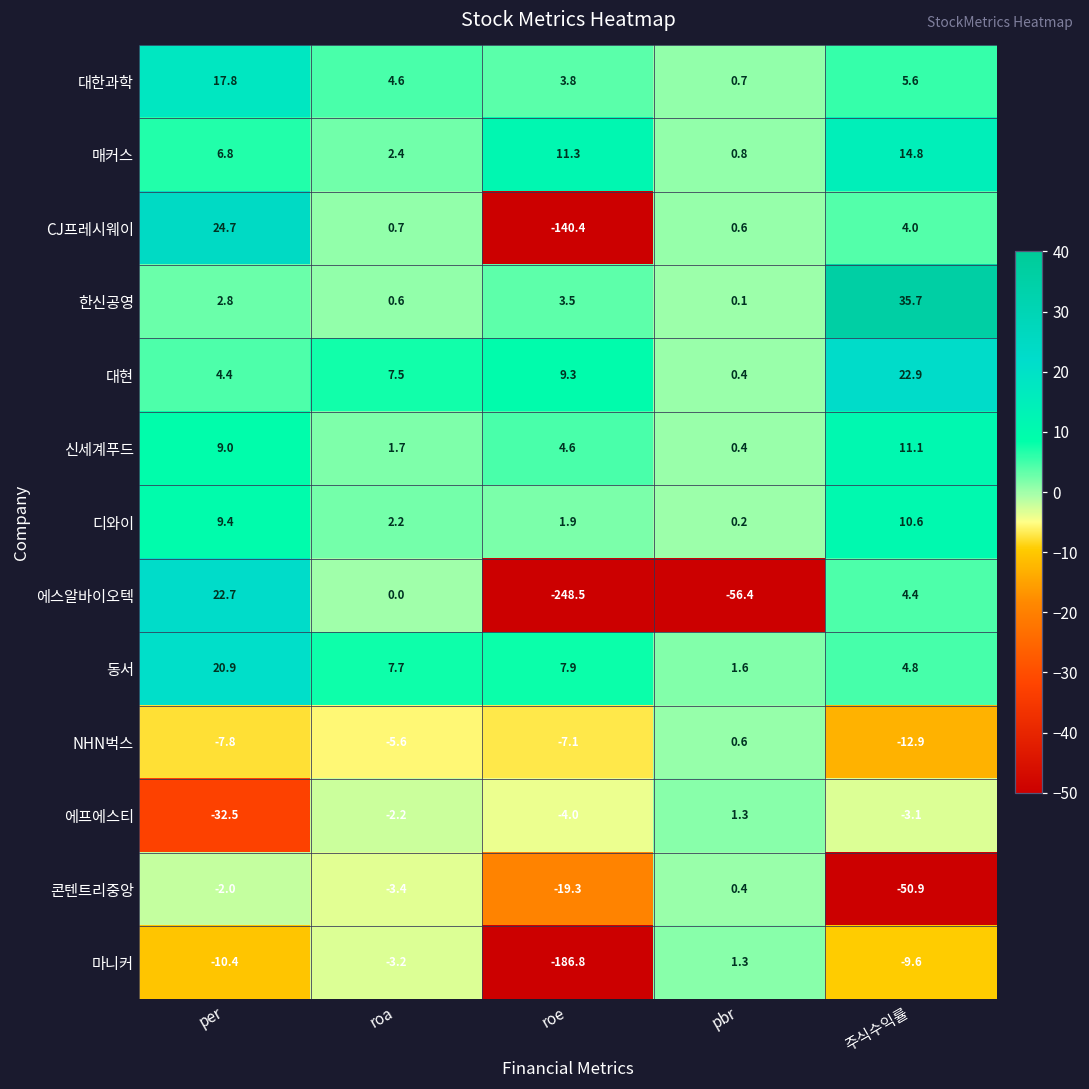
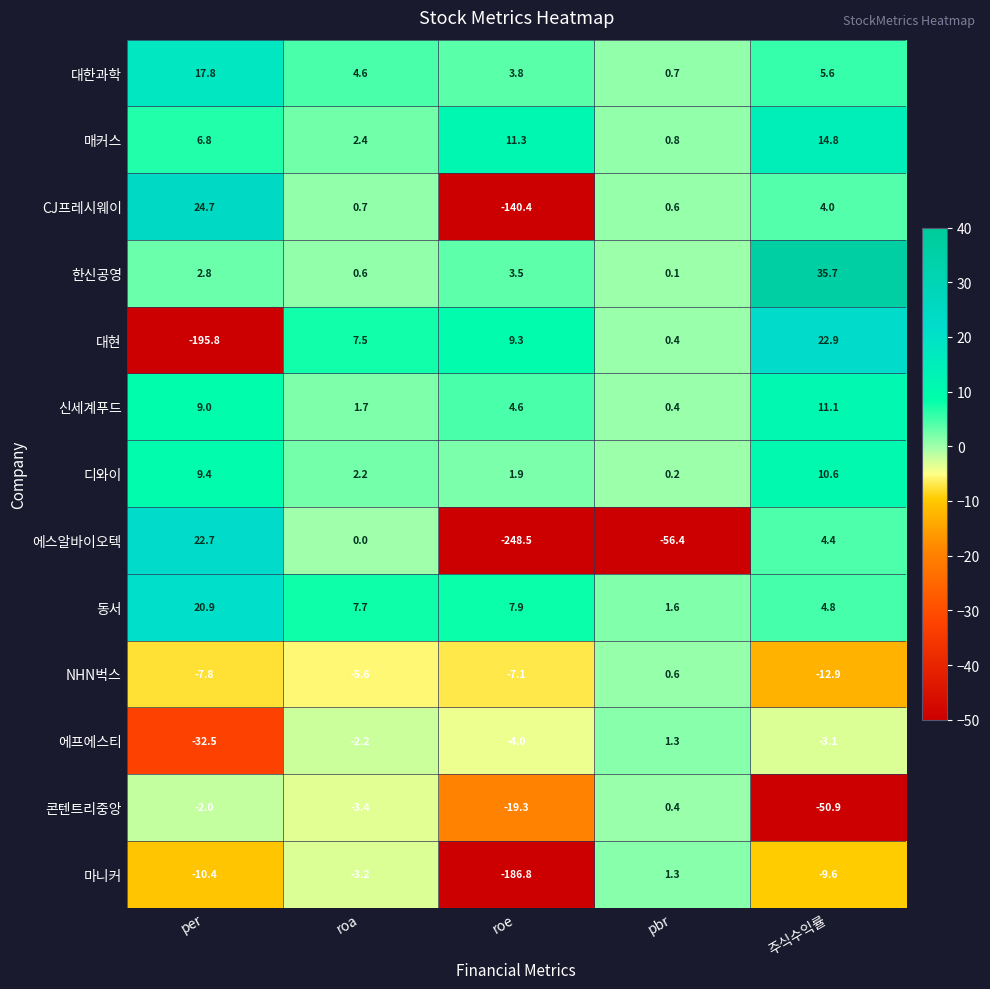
  {
    "대한과학": {
      "per": 17.8,
      "roa": 4.6,
      "roe": 3.8,
      "pbr": 0.7,
      "주식수익률": 5.6
    },
    "매커스": {
      "per": 6.8,
      "roa": 2.4,
      "roe": 11.3,
      "pbr": 0.8,
      "주식수익률": 14.8
    },
    "CJ프레시웨이": {
      "per": 24.7,
      "roa": 0.7,
      "roe": -140.4,
      "pbr": 0.6,
      "주식수익률": 4.0
    },
    "한신공영": {
      "per": 2.8,
      "roa": 0.6,
      "roe": 3.5,
      "pbr": 0.1,
      "주식수익률": 35.7
    },
    "대현": {
-     "per": 4.4,
+     "per": -195.8,
      "roa": 7.5,
      "roe": 9.3,
      "pbr": 0.4,
      "주식수익률": 22.9
    },
    "신세계푸드": {
      "per": 9.0,
      "roa": 1.7,
      "roe": 4.6,
      "pbr": 0.4,
      "주식수익률": 11.1
    },
    "디와이": {
      "per": 9.4,
      "roa": 2.2,
      "roe": 1.9,
      "pbr": 0.2,
      "주식수익률": 10.6
    },
    "에스알바이오텍": {
      "per": 22.7,
      "roa": 0.0,
      "roe": -248.5,
      "pbr": -56.4,
      "주식수익률": 4.4
    },
    "동서": {
      "per": 20.9,
      "roa": 7.7,
      "roe": 7.9,
      "pbr": 1.6,
      "주식수익률": 4.8
    },
    "NHN벅스": {
      "per": -7.8,
      "roa": -5.6,
      "roe": -7.1,
      "pbr": 0.6,
      "주식수익률": -12.9
    },
    "에프에스티": {
      "per": -32.5,
      "roa": -2.2,
      "roe": -4.0,
      "pbr": 1.3,
      "주식수익률": -3.1
    },
    "콘텐트리중앙": {
      "per": -2.0,
      "roa": -3.4,
      "roe": -19.3,
      "pbr": 0.4,
      "주식수익률": -50.9
    },
    "마니커": {
      "per": -10.4,
      "roa": -3.2,
      "roe": -186.8,
      "pbr": 1.3,
      "주식수익률": -9.6
    }
  }
